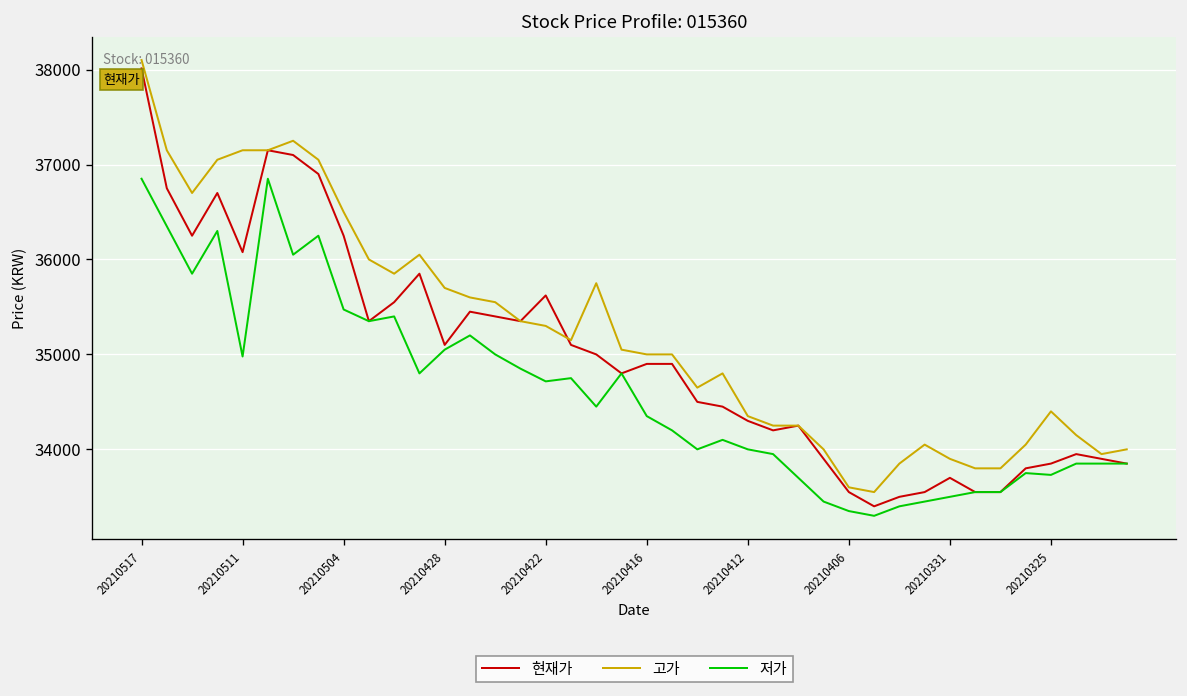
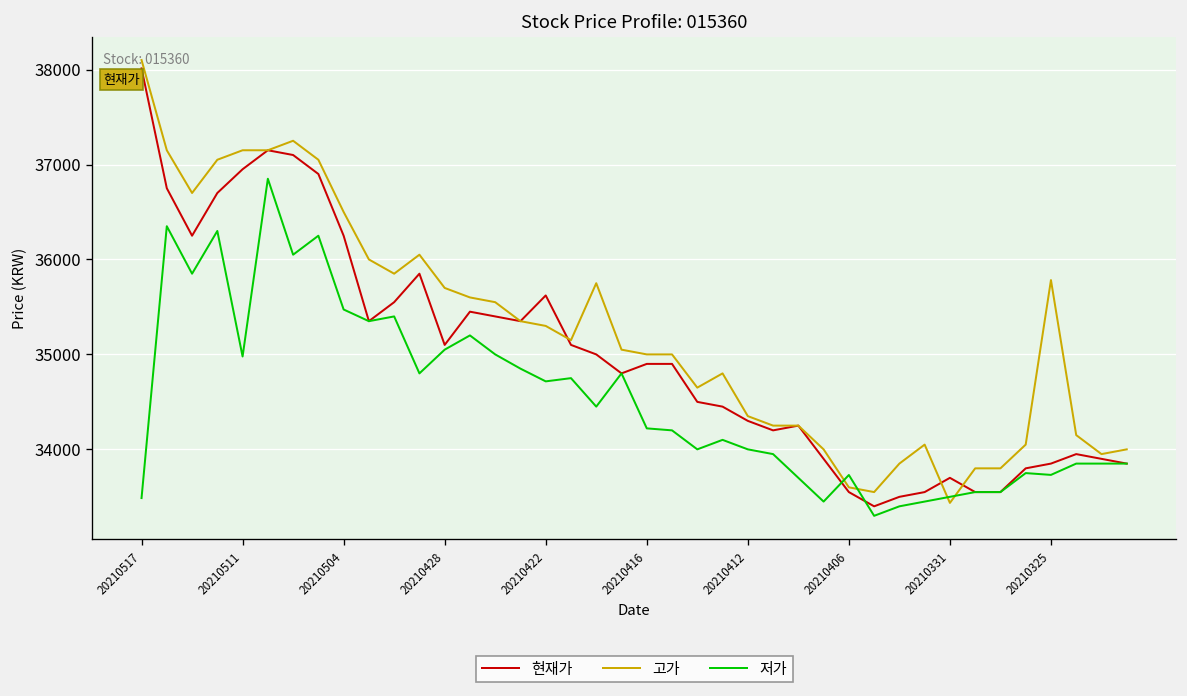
  {
    "현재가": {
      "20210517": 38000,
-     "20210511": 36100,
+     "20210511": 37000,
      "20210504": 36300,
      "20210428": 35100,
      "20210422": 35600,
      "20210416": 34900,
      "20210412": 34300,
      "20210406": 33600,
      "20210331": 33700,
      "20210325": 33900
    },
    "고가": {
      "20210511": 37200,
      "20210504": 36500,
      "20210428": 35700,
      "20210422": 35300,
      "20210416": 35000,
      "20210412": 34400,
      "20210406": 33600,
-     "20210331": 33900,
-     "20210325": 34400
+     "20210331": 33400,
+     "20210325": 35800
    },
    "저가": {
-     "20210517": 36900,
+     "20210517": 33500,
      "20210511": 35000,
      "20210504": 35500,
      "20210428": 35100,
      "20210422": 34700,
-     "20210416": 34400,
+     "20210416": 34200,
      "20210412": 34000,
-     "20210406": 33400,
+     "20210406": 33700,
      "20210331": 33500,
      "20210325": 33700
    }
  }
